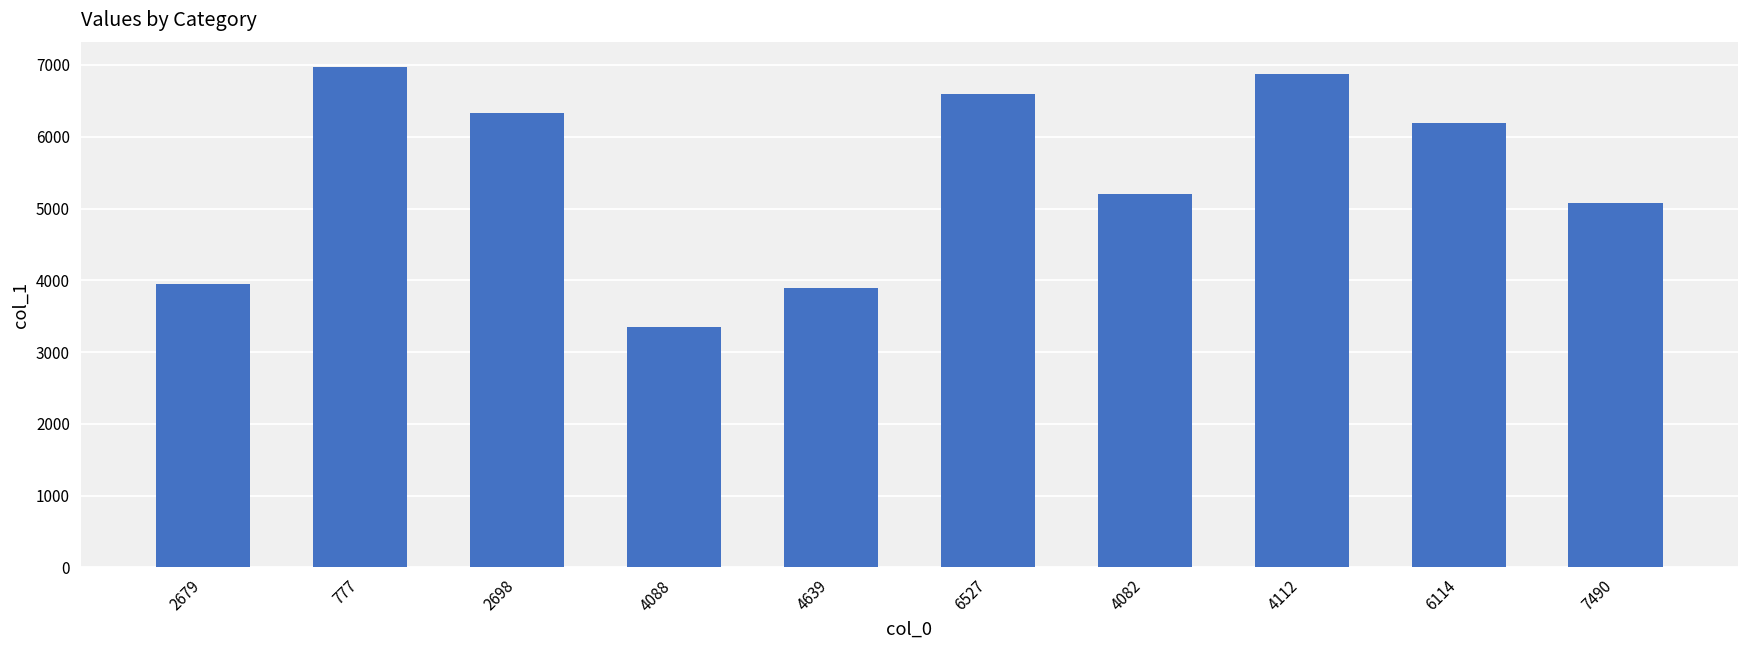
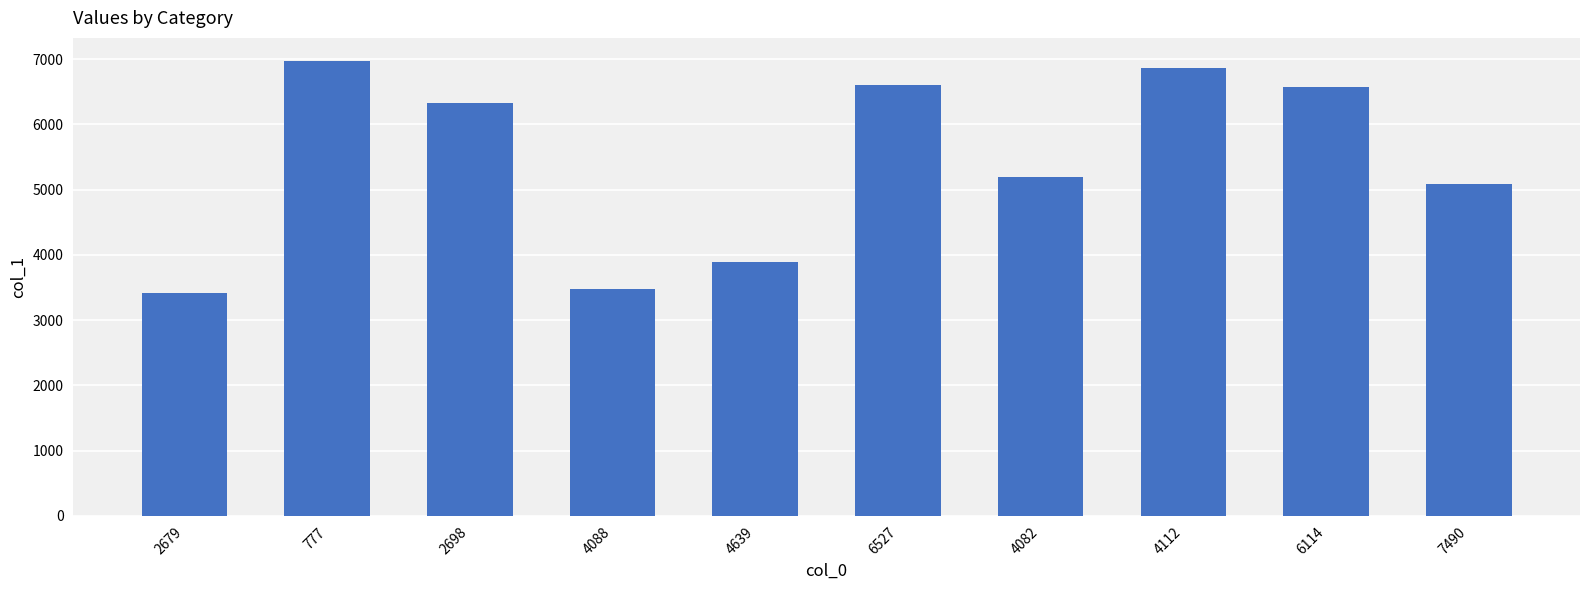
  {
-   "2679": 3900,
+   "2679": 3400,
    "777": 7000,
    "2698": 6300,
-   "4088": 3400,
+   "4088": 3500,
    "4639": 3900,
    "6527": 6600,
    "4082": 5200,
    "4112": 6900,
-   "6114": 6200,
+   "6114": 6600,
    "7490": 5100
  }
